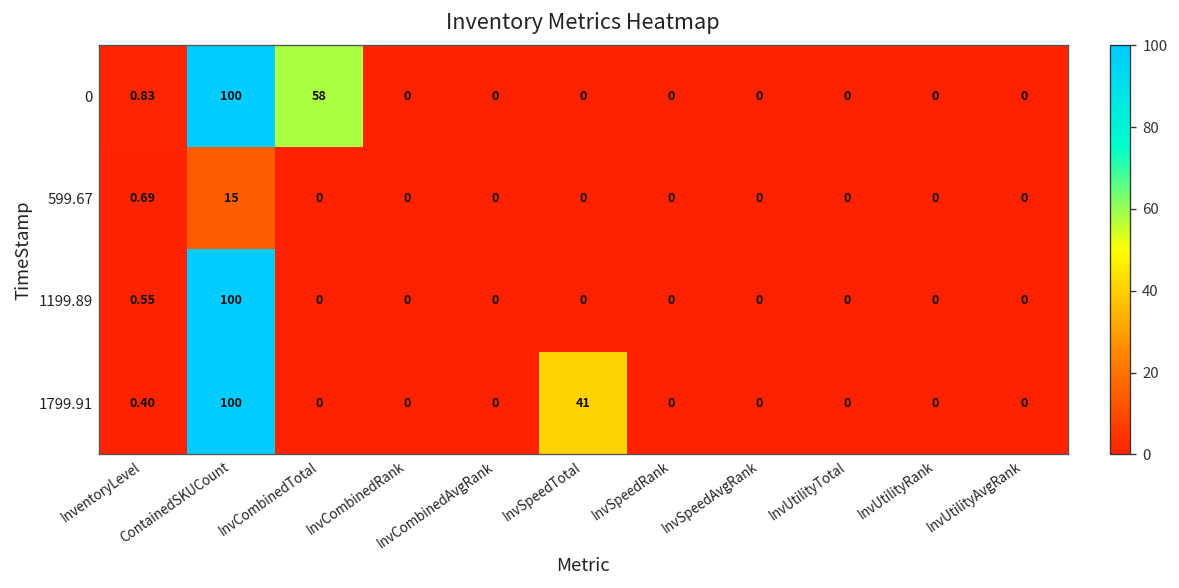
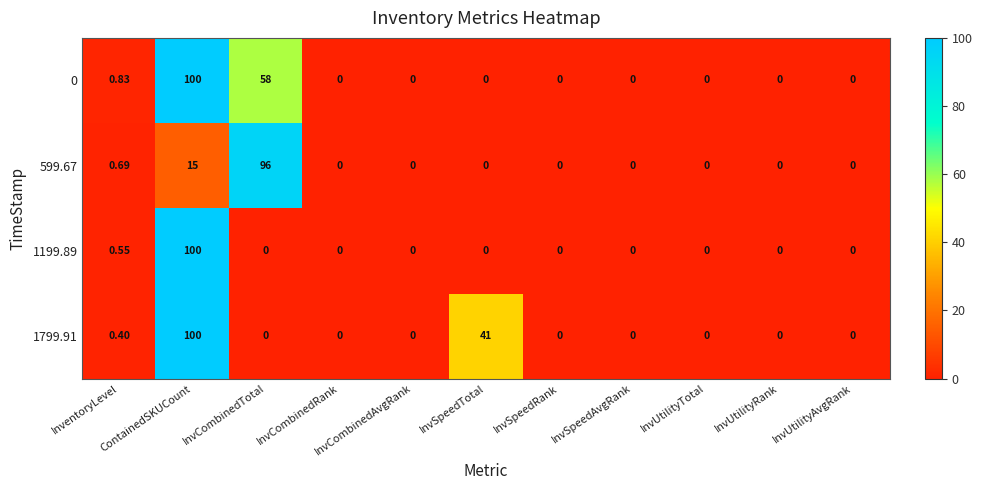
  {
    "0": {
      "InventoryLevel": 0.83,
      "ContainedSKUCount": 100,
      "InvCombinedTotal": 58,
      "InvCombinedRank": 0,
      "InvCombinedAvgRank": 0,
      "InvSpeedTotal": 0,
      "InvSpeedRank": 0,
      "InvSpeedAvgRank": 0,
      "InvUtilityTotal": 0,
      "InvUtilityRank": 0,
      "InvUtilityAvgRank": 0
    },
    "599.67": {
      "InventoryLevel": 0.69,
      "ContainedSKUCount": 15,
-     "InvCombinedTotal": 0,
+     "InvCombinedTotal": 96,
      "InvCombinedRank": 0,
      "InvCombinedAvgRank": 0,
      "InvSpeedTotal": 0,
      "InvSpeedRank": 0,
      "InvSpeedAvgRank": 0,
      "InvUtilityTotal": 0,
      "InvUtilityRank": 0,
      "InvUtilityAvgRank": 0
    },
    "1199.89": {
      "InventoryLevel": 0.55,
      "ContainedSKUCount": 100,
      "InvCombinedTotal": 0,
      "InvCombinedRank": 0,
      "InvCombinedAvgRank": 0,
      "InvSpeedTotal": 0,
      "InvSpeedRank": 0,
      "InvSpeedAvgRank": 0,
      "InvUtilityTotal": 0,
      "InvUtilityRank": 0,
      "InvUtilityAvgRank": 0
    },
    "1799.91": {
      "InventoryLevel": 0.40,
      "ContainedSKUCount": 100,
      "InvCombinedTotal": 0,
      "InvCombinedRank": 0,
      "InvCombinedAvgRank": 0,
      "InvSpeedTotal": 41,
      "InvSpeedRank": 0,
      "InvSpeedAvgRank": 0,
      "InvUtilityTotal": 0,
      "InvUtilityRank": 0,
      "InvUtilityAvgRank": 0
    }
  }
